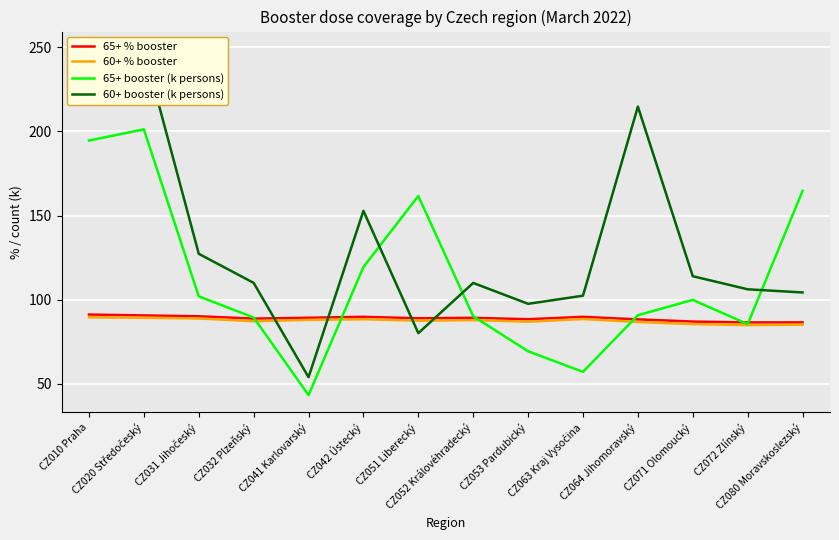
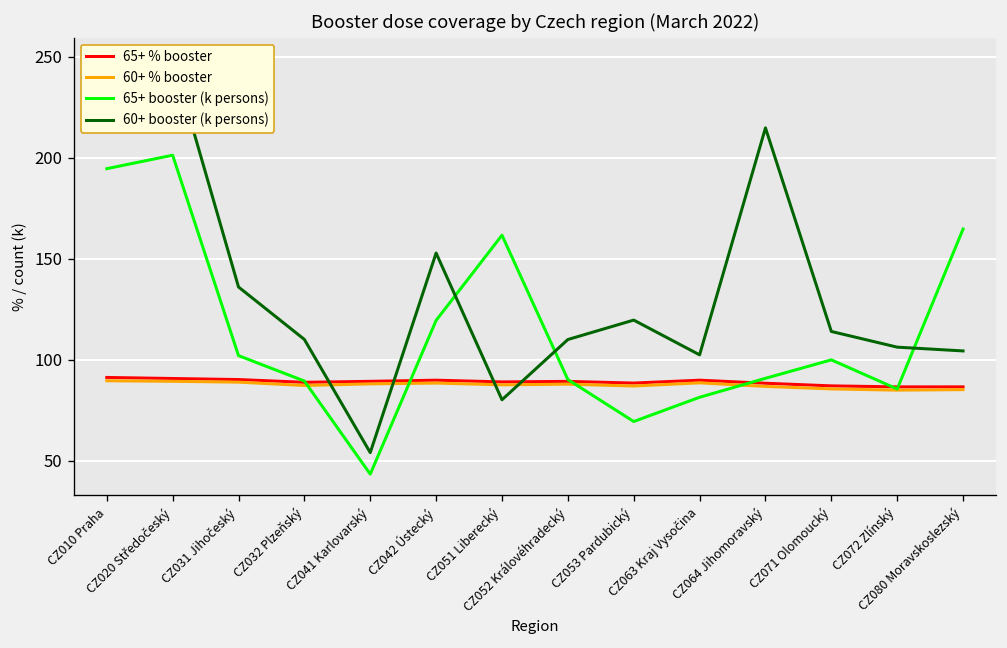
  {
    "65+ % booster": {
      "CZ010 Praha": 91,
      "CZ064 Jihomoravský": 88
    },
    "60+ % booster": {
      "CZ010 Praha": 90,
      "CZ032 Plzeňský": 87,
      "CZ064 Jihomoravský": 87
    },
    "65+ booster (k persons)": {
      "CZ010 Praha": 195,
      "CZ020 Středočeský": 201,
      "CZ031 Jihočeský": 102,
      "CZ041 Karlovarský": 43,
      "CZ042 Ústecký": 119,
      "CZ051 Liberecký": 162,
      "CZ053 Pardubický": 69,
-     "CZ063 Kraj Vysočina": 57,
+     "CZ063 Kraj Vysočina": 81,
      "CZ064 Jihomoravský": 91,
      "CZ071 Olomoucký": 100,
      "CZ080 Moravskoslezský": 165
    },
    "60+ booster (k persons)": {
-     "CZ031 Jihočeský": 127,
+     "CZ031 Jihočeský": 136,
      "CZ032 Plzeňský": 110,
      "CZ041 Karlovarský": 54,
      "CZ042 Ústecký": 153,
      "CZ051 Liberecký": 80,
      "CZ052 Královéhradecký": 110,
-     "CZ053 Pardubický": 98,
+     "CZ053 Pardubický": 120,
      "CZ063 Kraj Vysočina": 102,
      "CZ064 Jihomoravský": 215,
      "CZ071 Olomoucký": 114,
      "CZ072 Zlínský": 106,
      "CZ080 Moravskoslezský": 104
    }
  }
